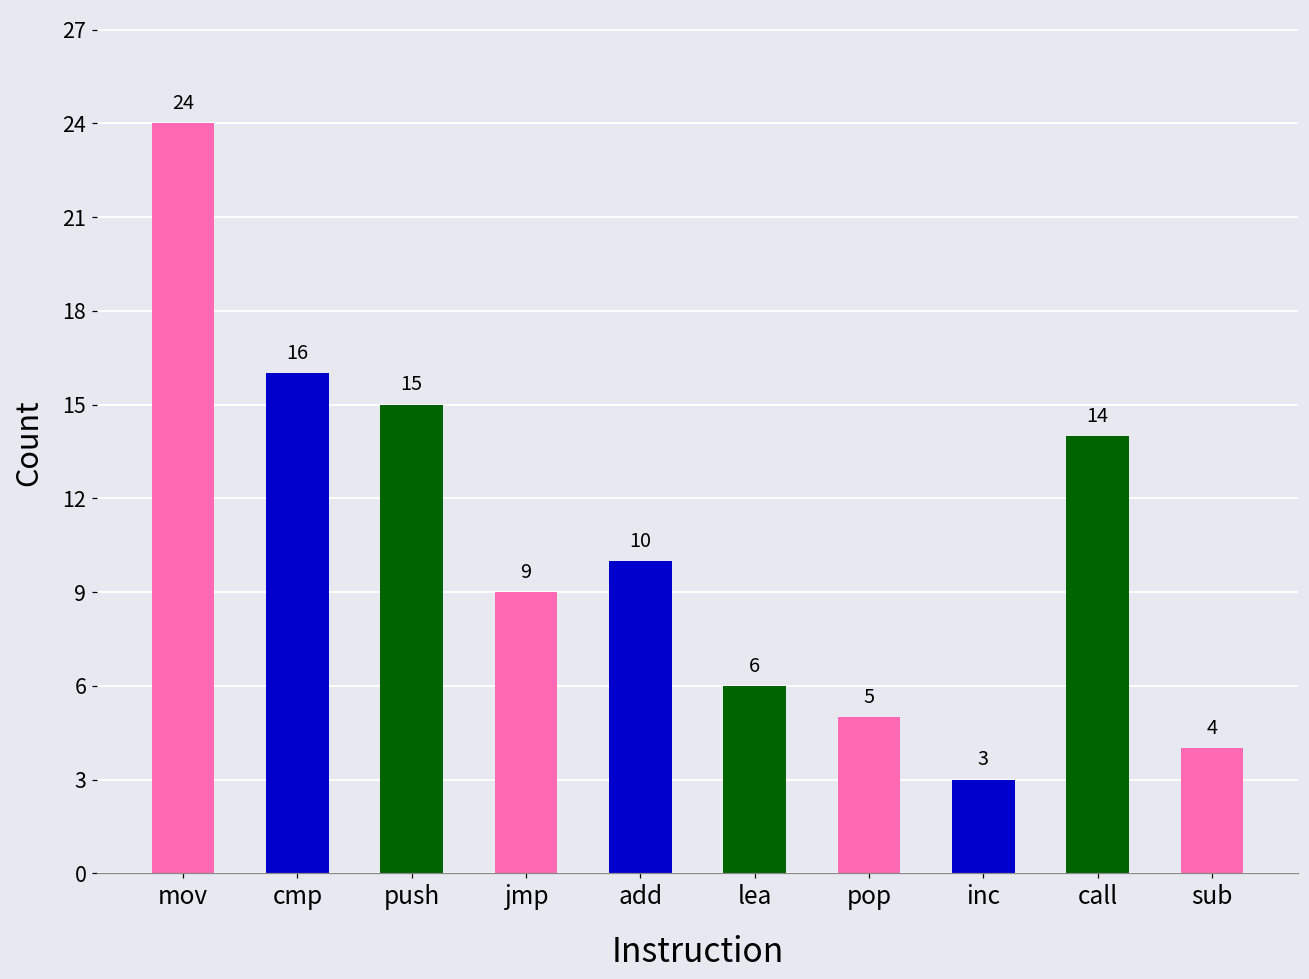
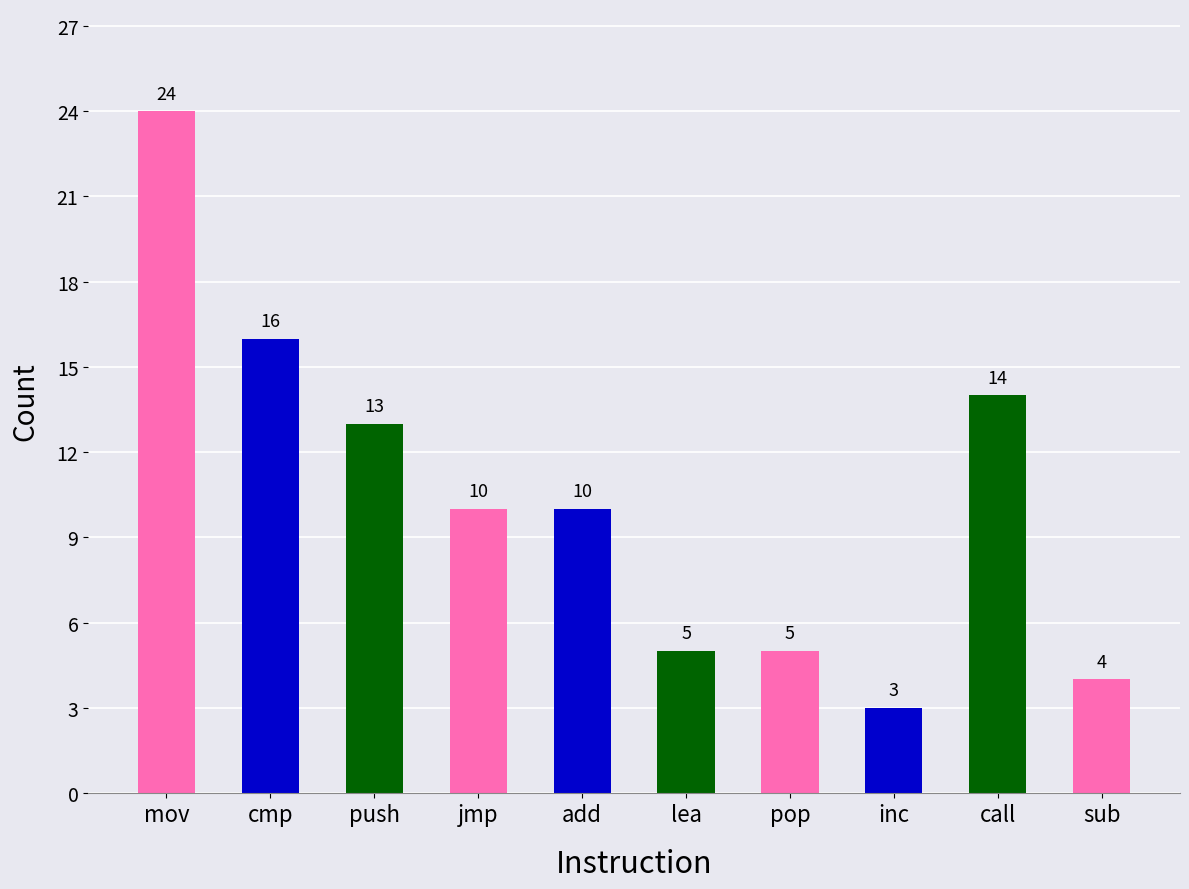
  {
    "mov": 24,
    "cmp": 16,
-   "push": 15,
-   "jmp": 9,
+   "push": 13,
+   "jmp": 10,
    "add": 10,
-   "lea": 6,
+   "lea": 5,
    "pop": 5,
    "inc": 3,
    "call": 14,
    "sub": 4
  }
